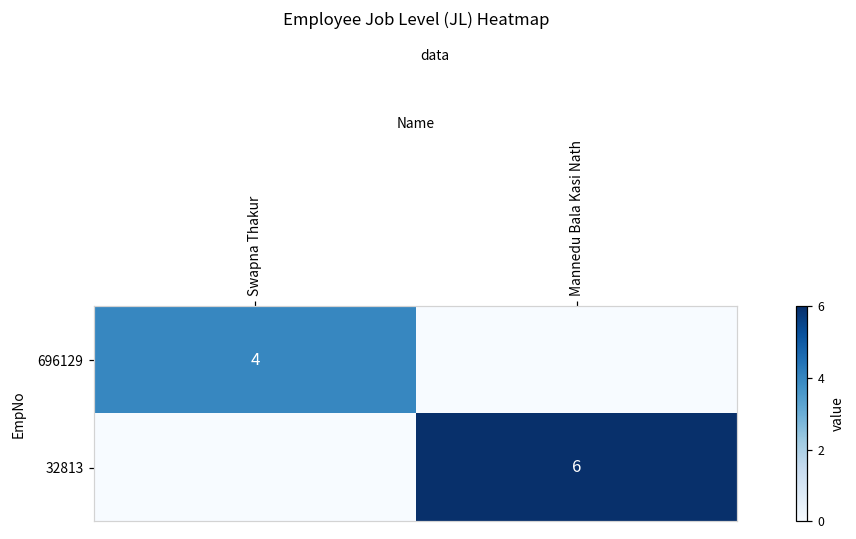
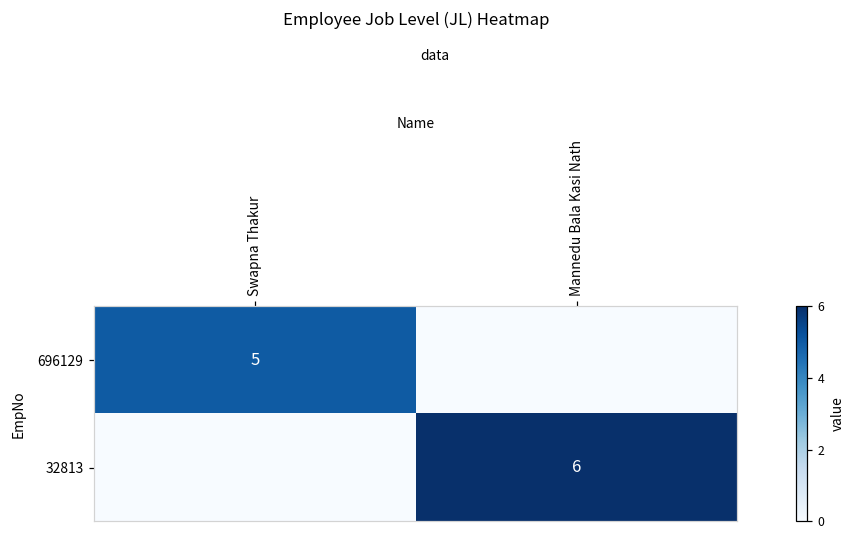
  {
    "696129": {
-     "Swapna Thakur": 4
+     "Swapna Thakur": 5
    },
    "32813": {
      "Mannedu Bala Kasi Nath": 6
    }
  }
